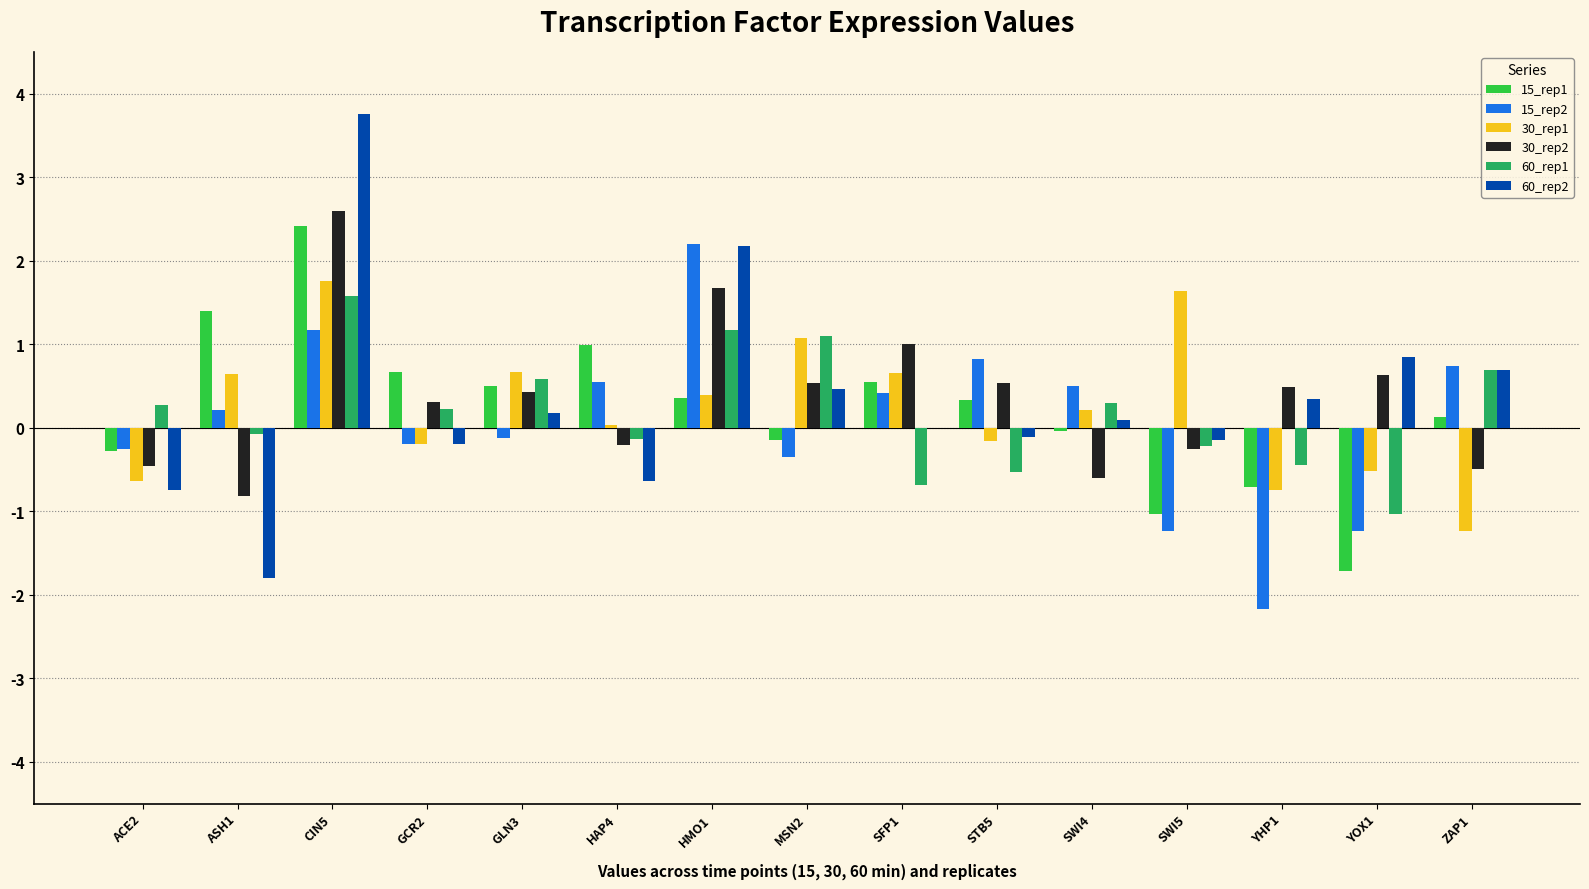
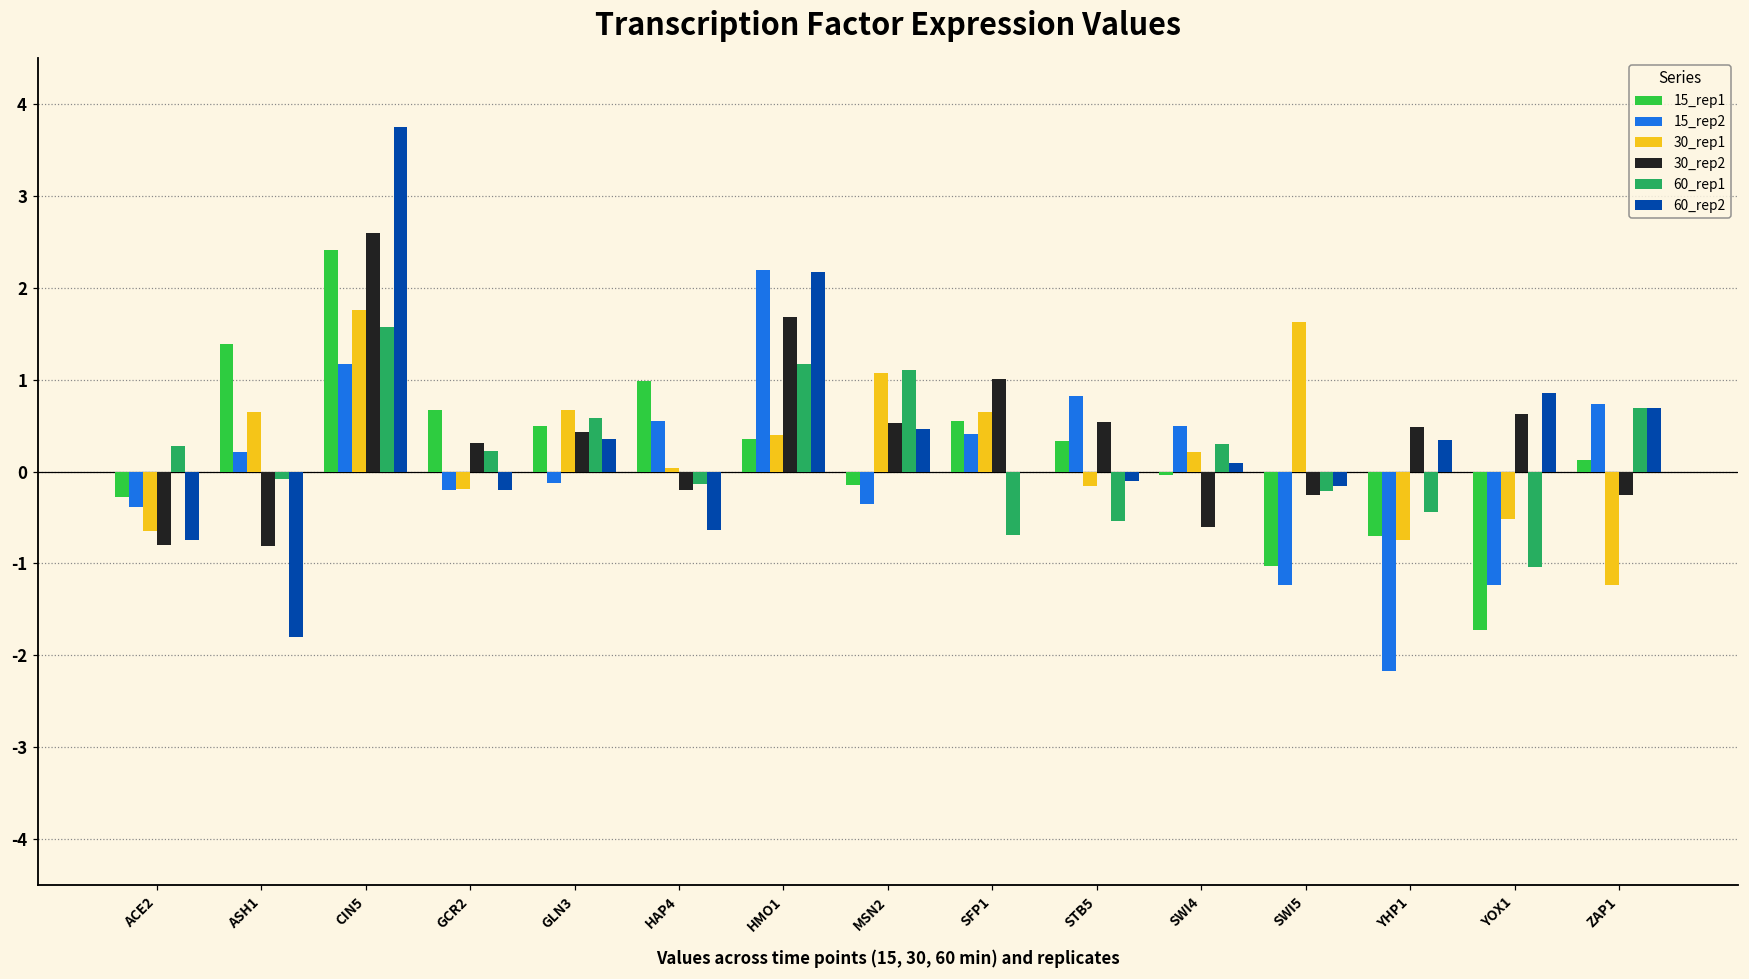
  {
    "15_rep2": {
-     "ACE2": -0.3,
+     "ACE2": -0.4,
      "ASH1": 0.2,
      "CIN5": 1.2,
      "GCR2": -0.2,
      "GLN3": -0.1,
      "HAP4": 0.5,
      "HMO1": 2.2,
      "MSN2": -0.4,
      "SFP1": 0.4,
      "STB5": 0.8,
      "SWI4": 0.5,
      "SWI5": -1.2,
      "YHP1": -2.2,
      "YOX1": -1.2,
      "ZAP1": 0.7
    },
    "30_rep1": {
      "ACE2": -0.6,
      "ASH1": 0.6,
      "CIN5": 1.8,
      "GCR2": -0.2,
      "GLN3": 0.7,
      "HAP4": 0.0,
      "HMO1": 0.4,
      "MSN2": 1.1,
      "SFP1": 0.7,
      "STB5": -0.2,
      "SWI4": 0.2,
      "SWI5": 1.6,
      "YHP1": -0.7,
      "YOX1": -0.5,
      "ZAP1": -1.2
    },
    "30_rep2": {
-     "ACE2": -0.5,
+     "ACE2": -0.8,
      "ASH1": -0.8,
      "CIN5": 2.6,
      "GCR2": 0.3,
      "GLN3": 0.4,
      "HAP4": -0.2,
      "HMO1": 1.7,
      "MSN2": 0.5,
      "SFP1": 1.0,
      "STB5": 0.5,
      "SWI4": -0.6,
      "SWI5": -0.3,
      "YHP1": 0.5,
      "YOX1": 0.6,
-     "ZAP1": -0.5
+     "ZAP1": -0.3
    },
    "60_rep2": {
      "ACE2": -0.7,
      "ASH1": -1.8,
      "CIN5": 3.8,
      "GCR2": -0.2,
-     "GLN3": 0.2,
+     "GLN3": 0.4,
      "HAP4": -0.6,
      "HMO1": 2.2,
      "MSN2": 0.5,
      "STB5": -0.1,
      "SWI4": 0.1,
      "SWI5": -0.2,
      "YHP1": 0.3,
      "YOX1": 0.9,
      "ZAP1": 0.7
    }
  }
